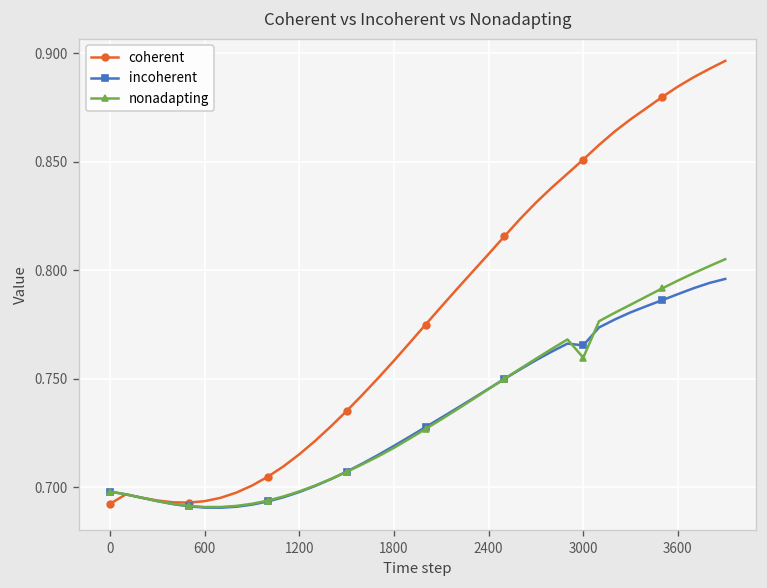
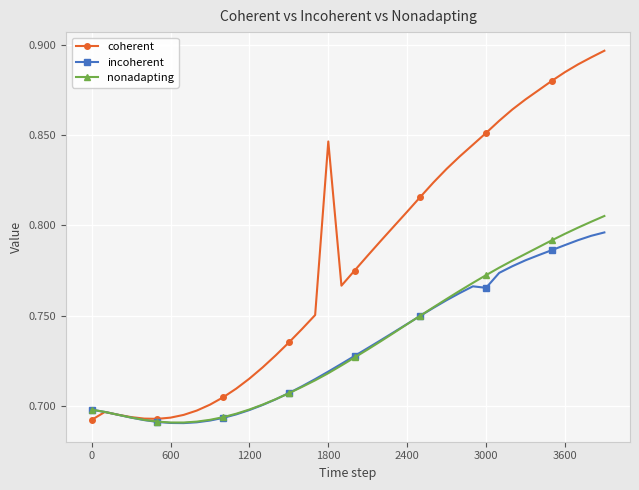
  {
    "coherent": {
      "0": 0.692,
      "600": 0.694,
      "1200": 0.715,
-     "1800": 0.758,
+     "1800": 0.846,
      "2400": 0.808,
      "3000": 0.851,
      "3600": 0.885
    },
    "incoherent": {
      "3000": 0.765,
      "3600": 0.789
    },
    "nonadapting": {
-     "3000": 0.760,
+     "3000": 0.772,
      "3600": 0.795
    }
  }
